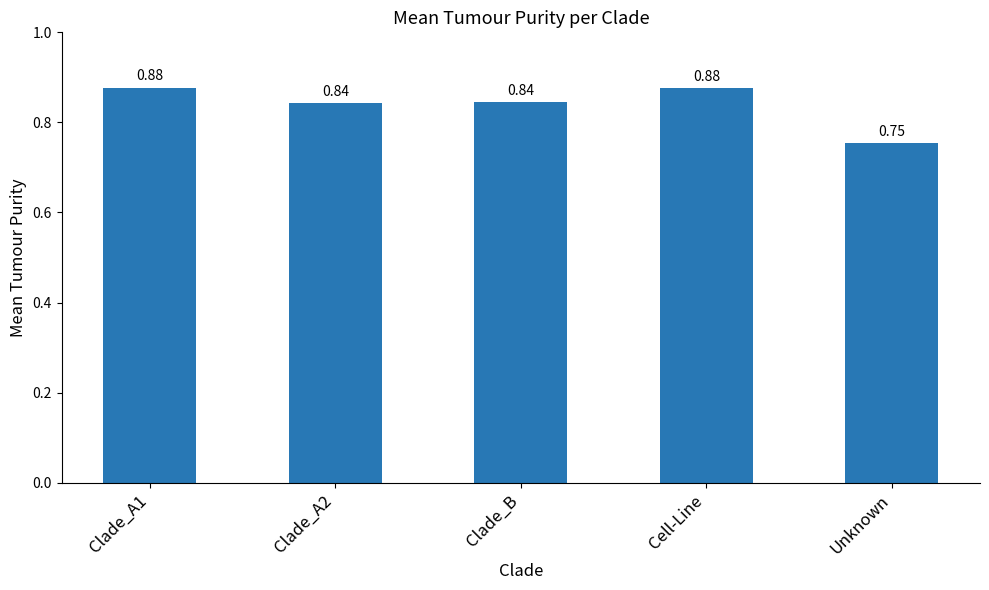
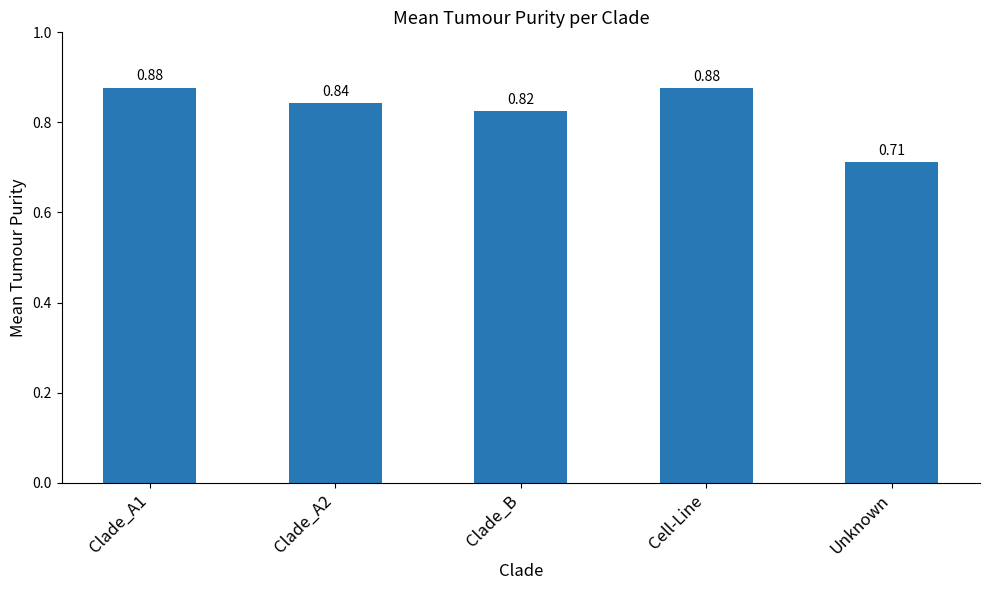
  {
    "Clade_A1": 0.88,
    "Clade_A2": 0.84,
-   "Clade_B": 0.84,
+   "Clade_B": 0.82,
    "Cell-Line": 0.88,
-   "Unknown": 0.75
+   "Unknown": 0.71
  }
